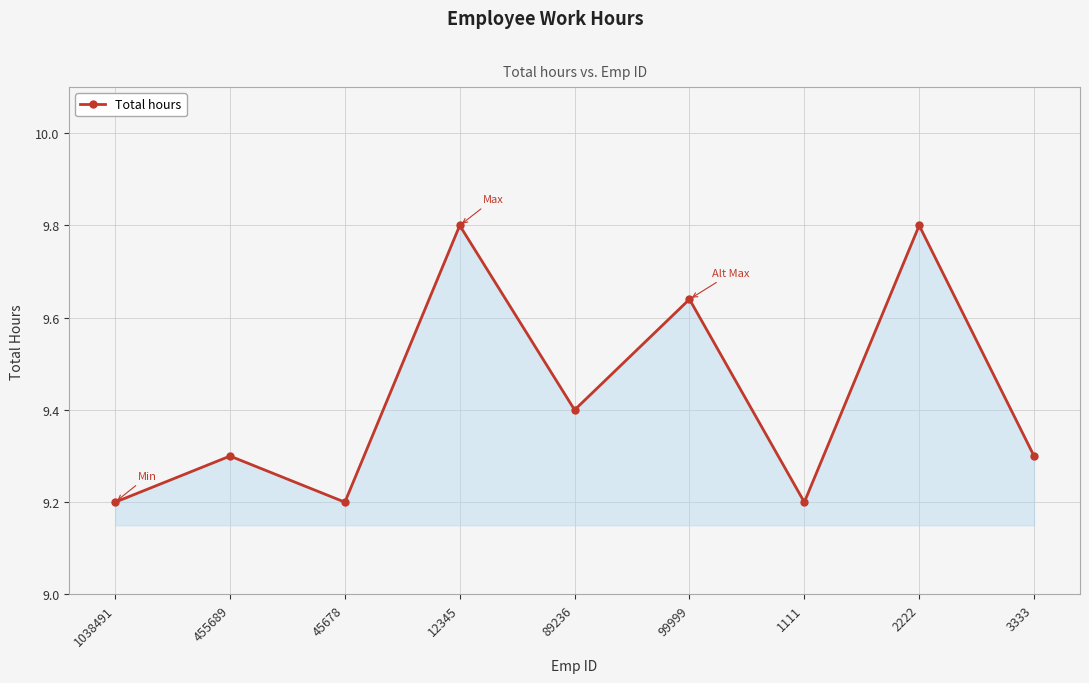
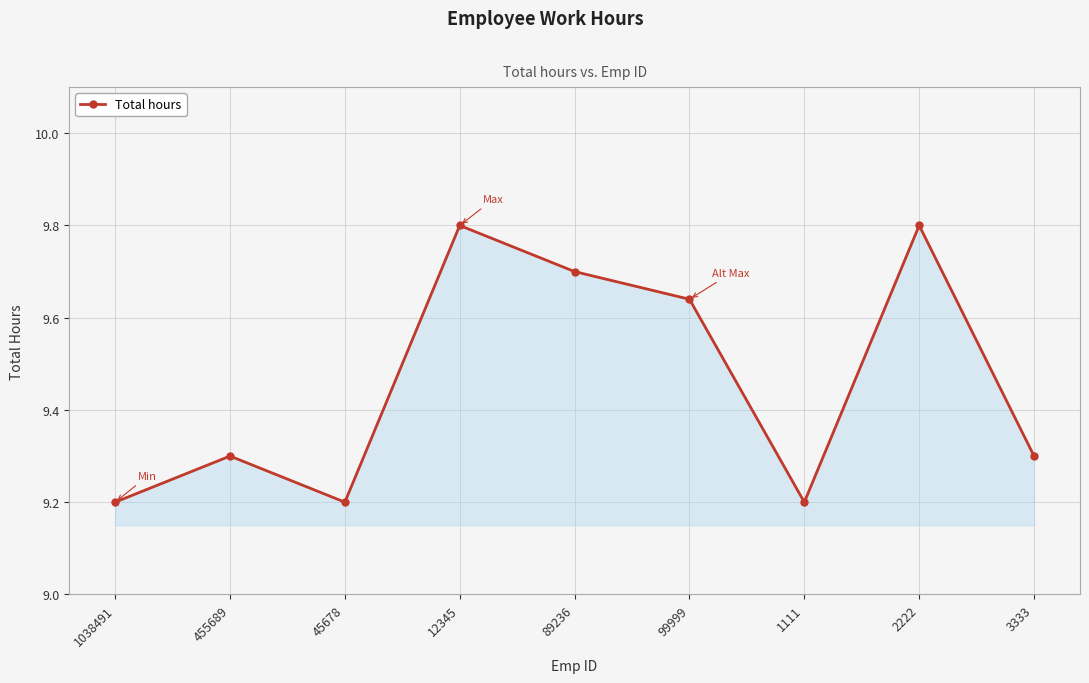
  {
    "1038491": 9.2,
    "455689": 9.3,
    "45678": 9.2,
    "12345": 9.8,
-   "89236": 9.4,
+   "89236": 9.7,
    "99999": 9.64,
    "1111": 9.2,
    "2222": 9.8,
    "3333": 9.3
  }
